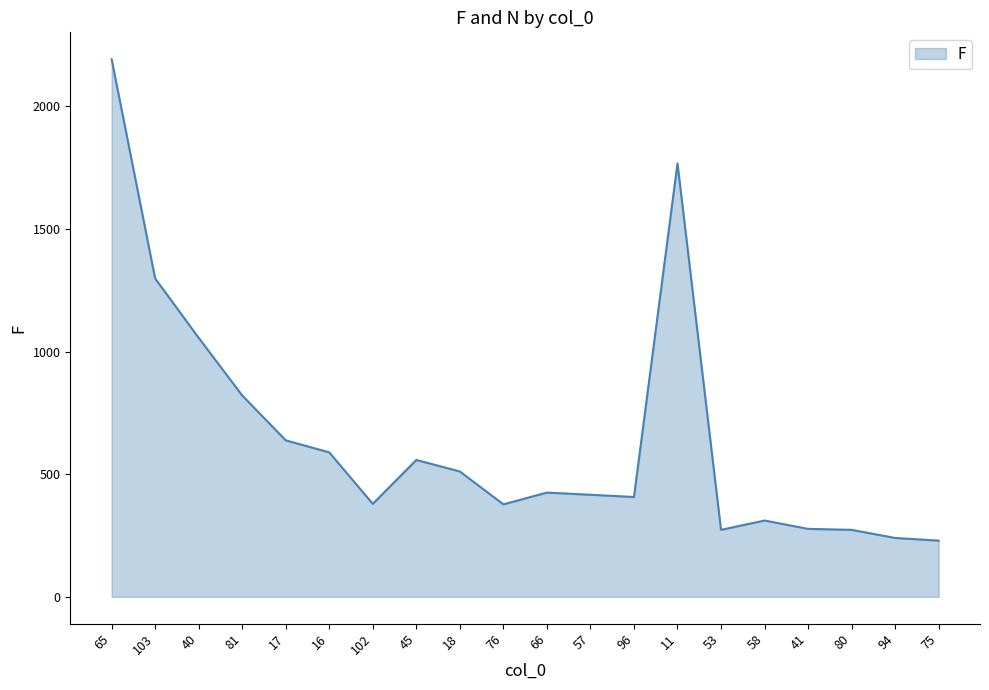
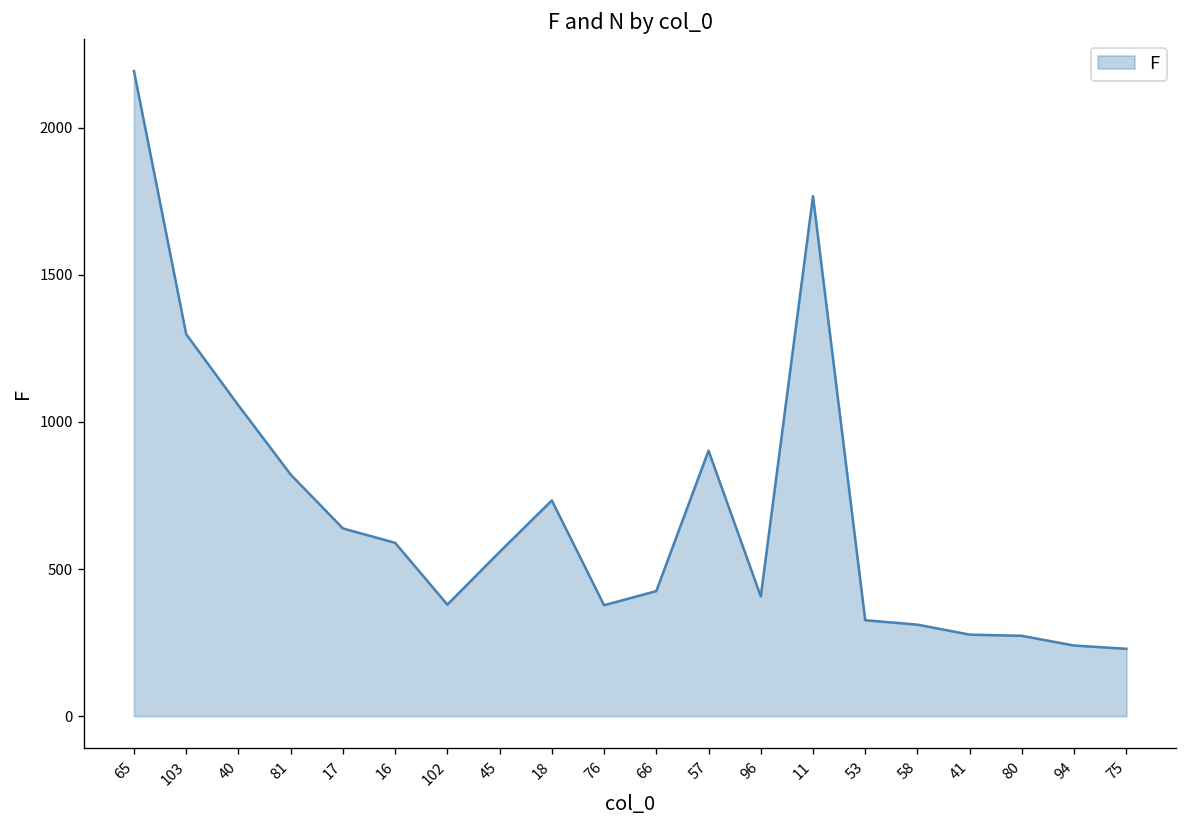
  {
    "65": 2190,
    "103": 1300,
    "40": 1060,
    "81": 820,
    "17": 640,
    "16": 590,
    "102": 380,
    "45": 560,
-   "18": 510,
+   "18": 730,
    "76": 380,
    "66": 430,
-   "57": 420,
+   "57": 900,
    "96": 410,
    "11": 1770,
-   "53": 270,
+   "53": 330,
    "58": 310,
    "41": 280,
    "80": 270,
    "94": 240,
    "75": 230
  }
